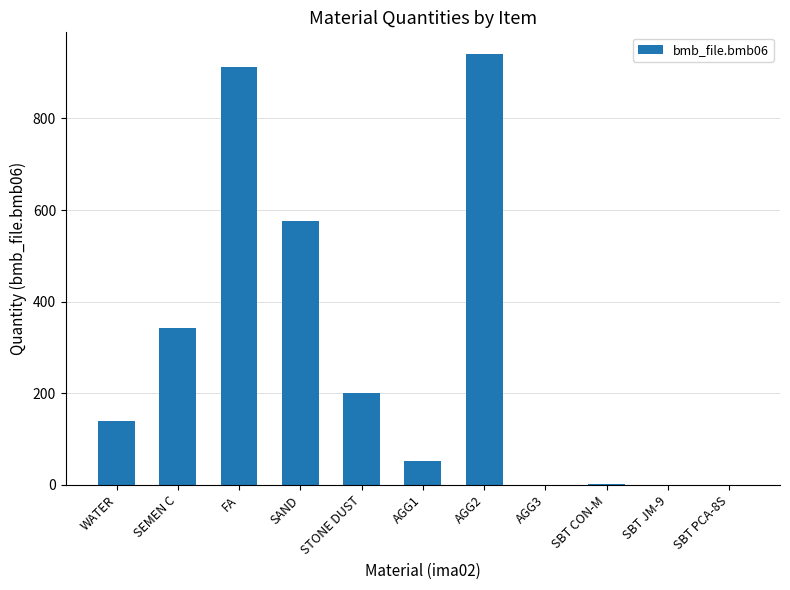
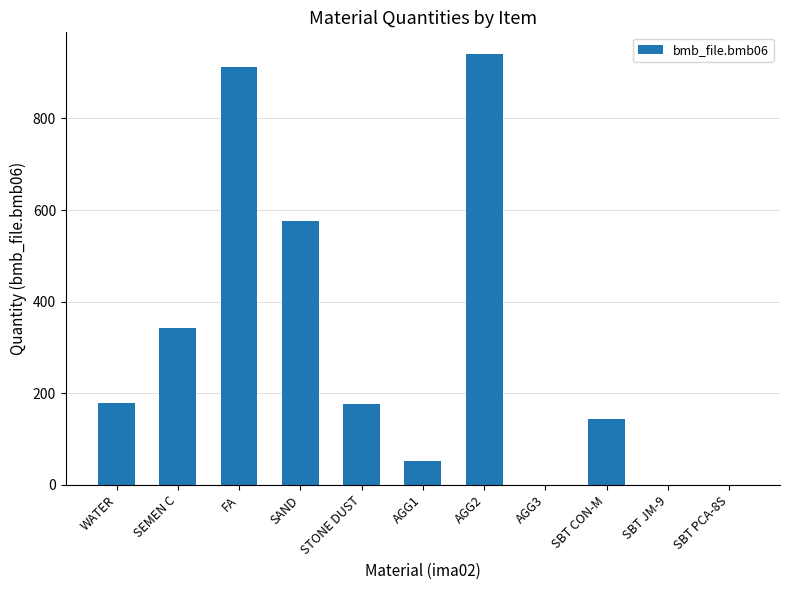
  {
-   "WATER": 140,
+   "WATER": 180,
    "SEMEN C": 340,
    "FA": 910,
    "SAND": 580,
-   "STONE DUST": 200,
+   "STONE DUST": 180,
    "AGG1": 50,
    "AGG2": 940,
    "AGG3": 0,
-   "SBT CON-M": 0,
+   "SBT CON-M": 140,
    "SBT JM-9": 0,
    "SBT PCA-8S": 0
  }
